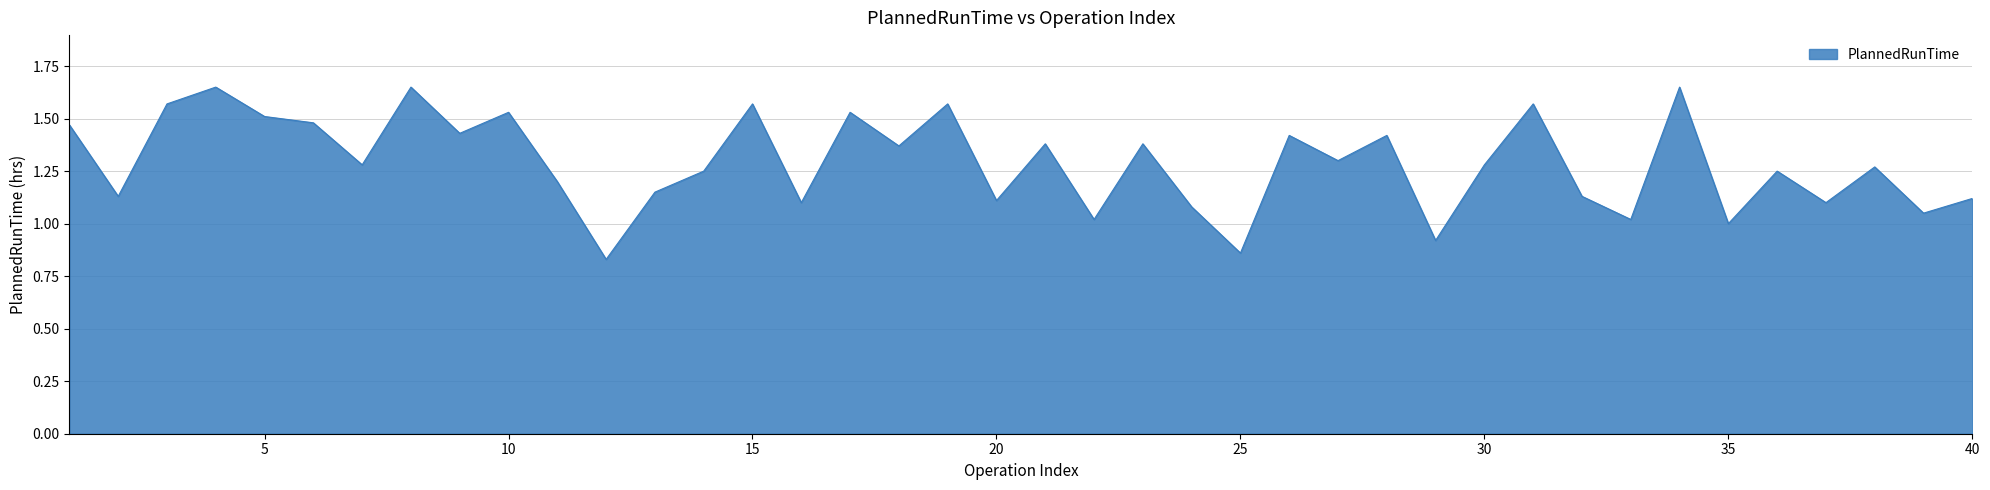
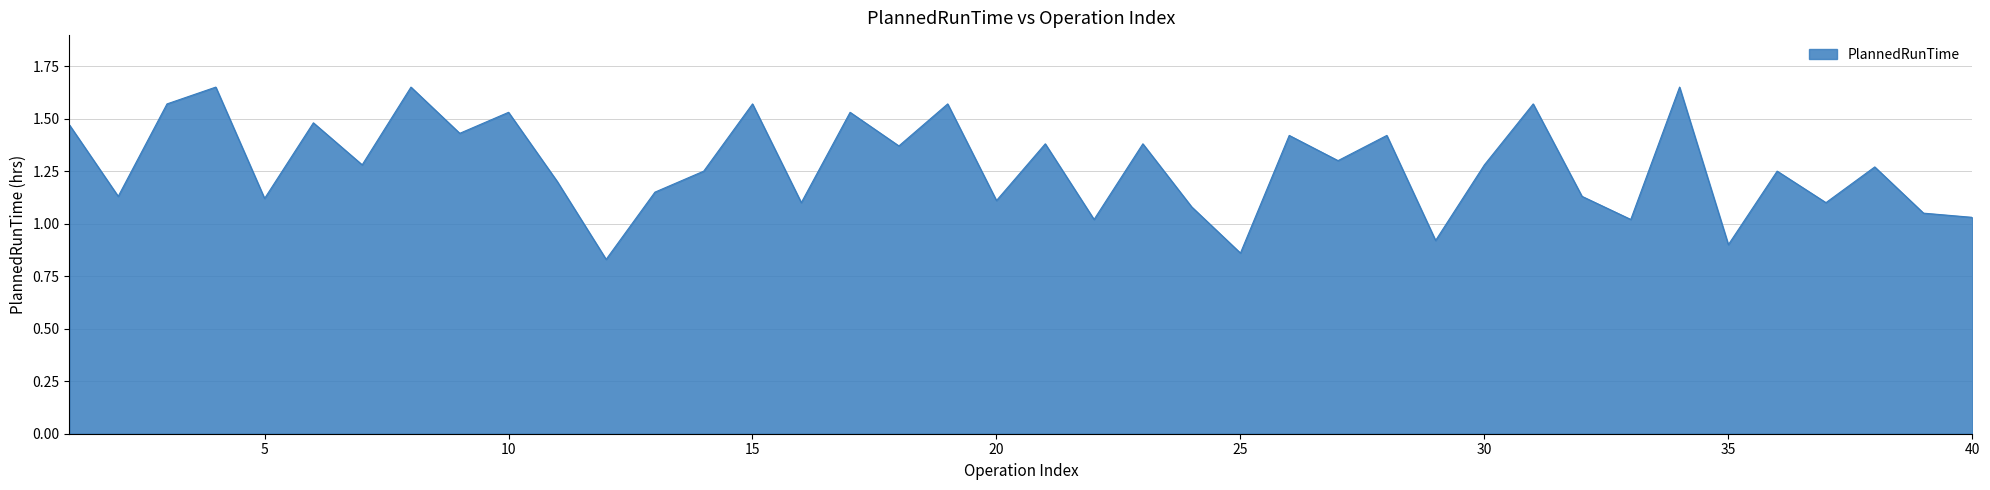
  {
-   "5": 1.51,
+   "5": 1.12,
    "10": 1.53,
    "15": 1.57,
    "20": 1.11,
    "25": 0.86,
    "30": 1.28,
-   "35": 1.0,
-   "40": 1.12
+   "35": 0.9,
+   "40": 1.03
  }
